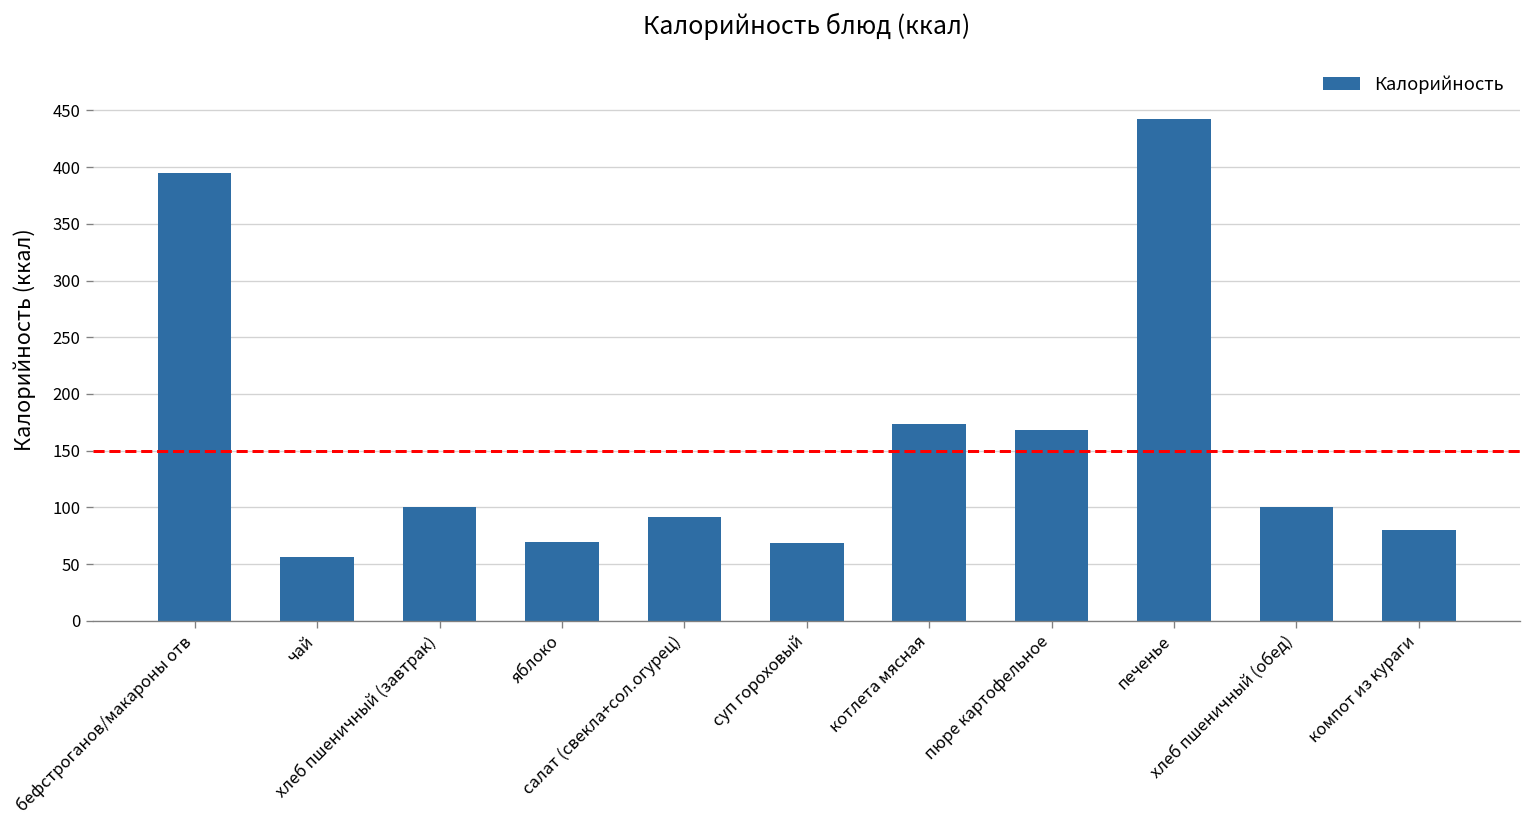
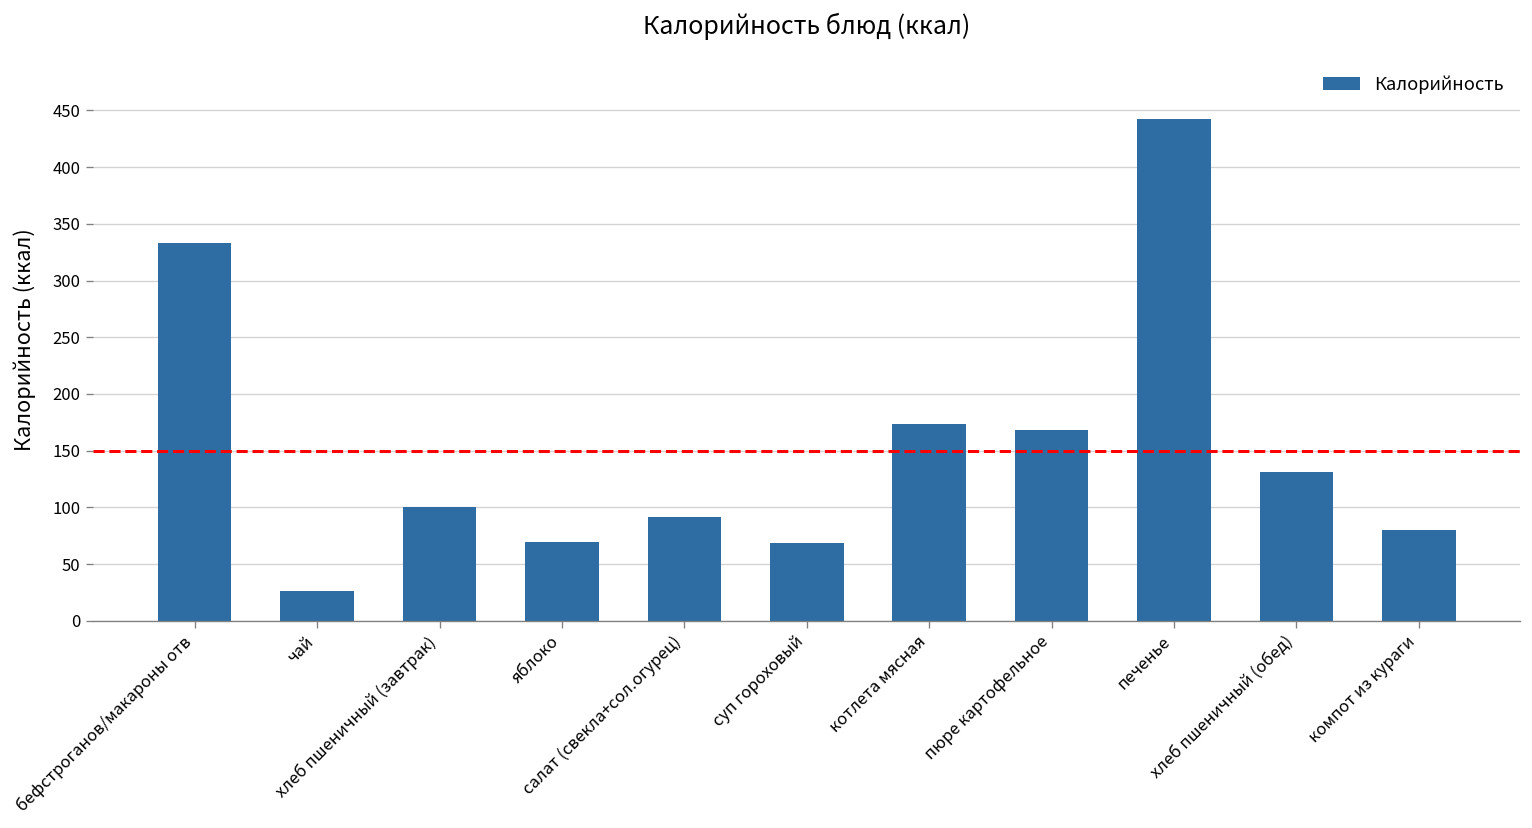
  {
-   "бефстроганов/макароны отв": 390,
-   "чай": 60,
+   "бефстроганов/макароны отв": 330,
+   "чай": 30,
    "хлеб пшеничный (завтрак)": 100,
    "яблоко": 70,
    "салат (свекла+сол.огурец)": 90,
    "суп гороховый": 70,
    "котлета мясная": 170,
    "пюре картофельное": 170,
    "печенье": 440,
-   "хлеб пшеничный (обед)": 100,
+   "хлеб пшеничный (обед)": 130,
    "компот из кураги": 80
  }
